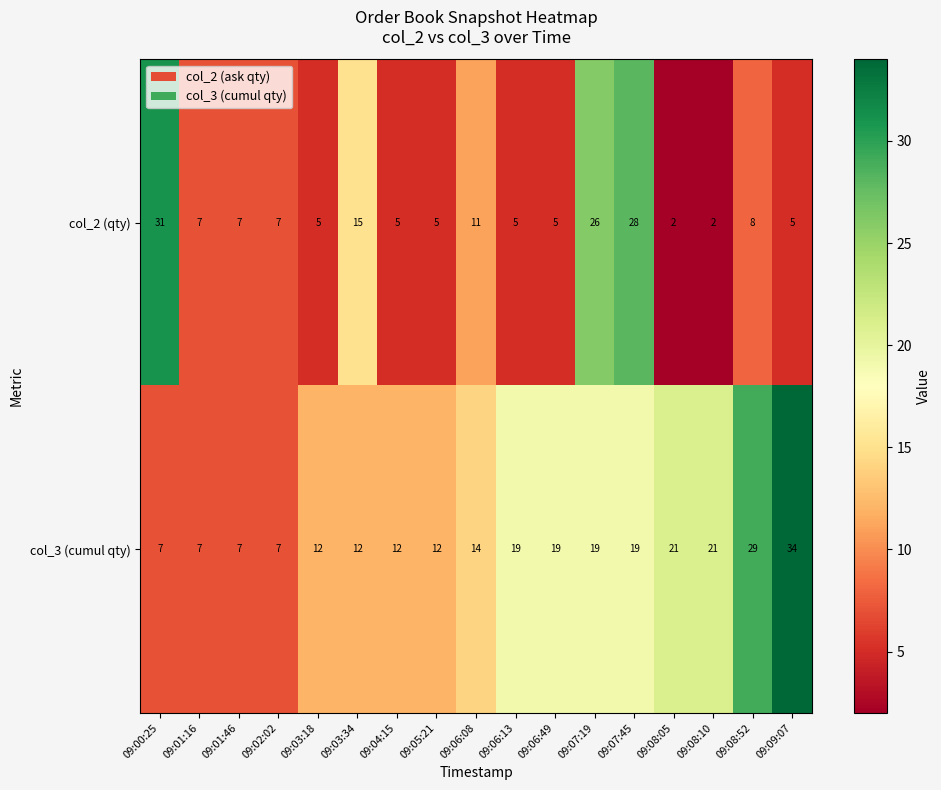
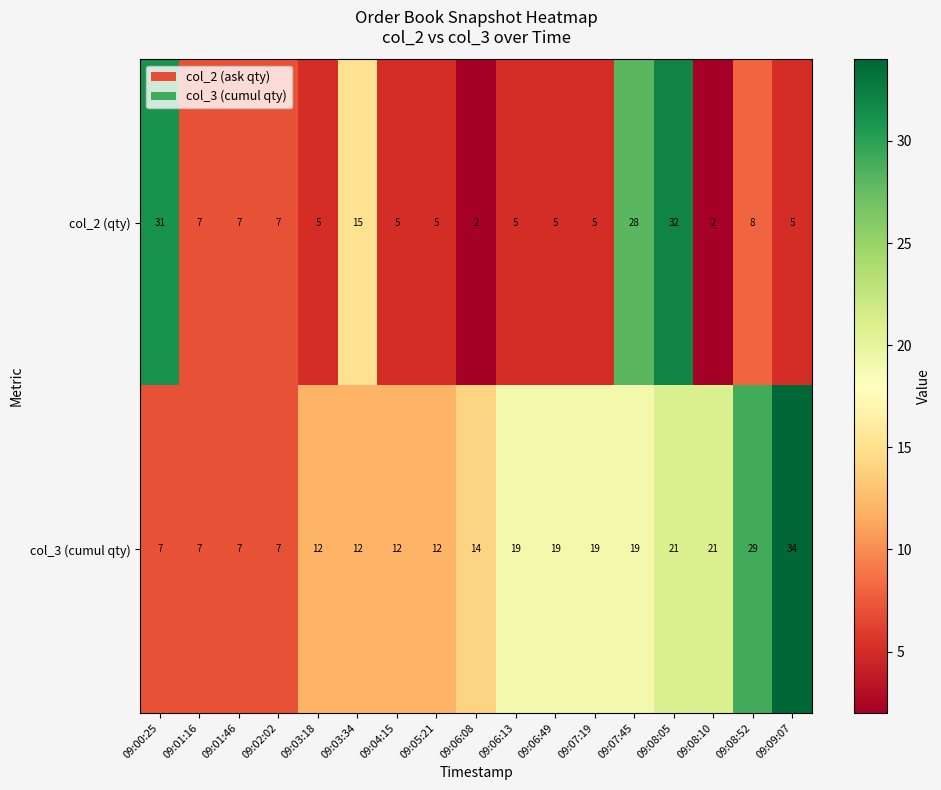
  {
    "col_2 (qty)": {
      "09:00:25": 31,
      "09:01:16": 7,
      "09:01:46": 7,
      "09:02:02": 7,
      "09:03:18": 5,
      "09:03:34": 15,
      "09:04:15": 5,
      "09:05:21": 5,
-     "09:06:08": 11,
+     "09:06:08": 2,
      "09:06:13": 5,
      "09:06:49": 5,
-     "09:07:19": 26,
+     "09:07:19": 5,
      "09:07:45": 28,
-     "09:08:05": 2,
+     "09:08:05": 32,
      "09:08:10": 2,
      "09:08:52": 8,
      "09:09:07": 5
    },
    "col_3 (cumul qty)": {
      "09:00:25": 7,
      "09:01:16": 7,
      "09:01:46": 7,
      "09:02:02": 7,
      "09:03:18": 12,
      "09:03:34": 12,
      "09:04:15": 12,
      "09:05:21": 12,
      "09:06:08": 14,
      "09:06:13": 19,
      "09:06:49": 19,
      "09:07:19": 19,
      "09:07:45": 19,
      "09:08:05": 21,
      "09:08:10": 21,
      "09:08:52": 29,
      "09:09:07": 34
    }
  }
